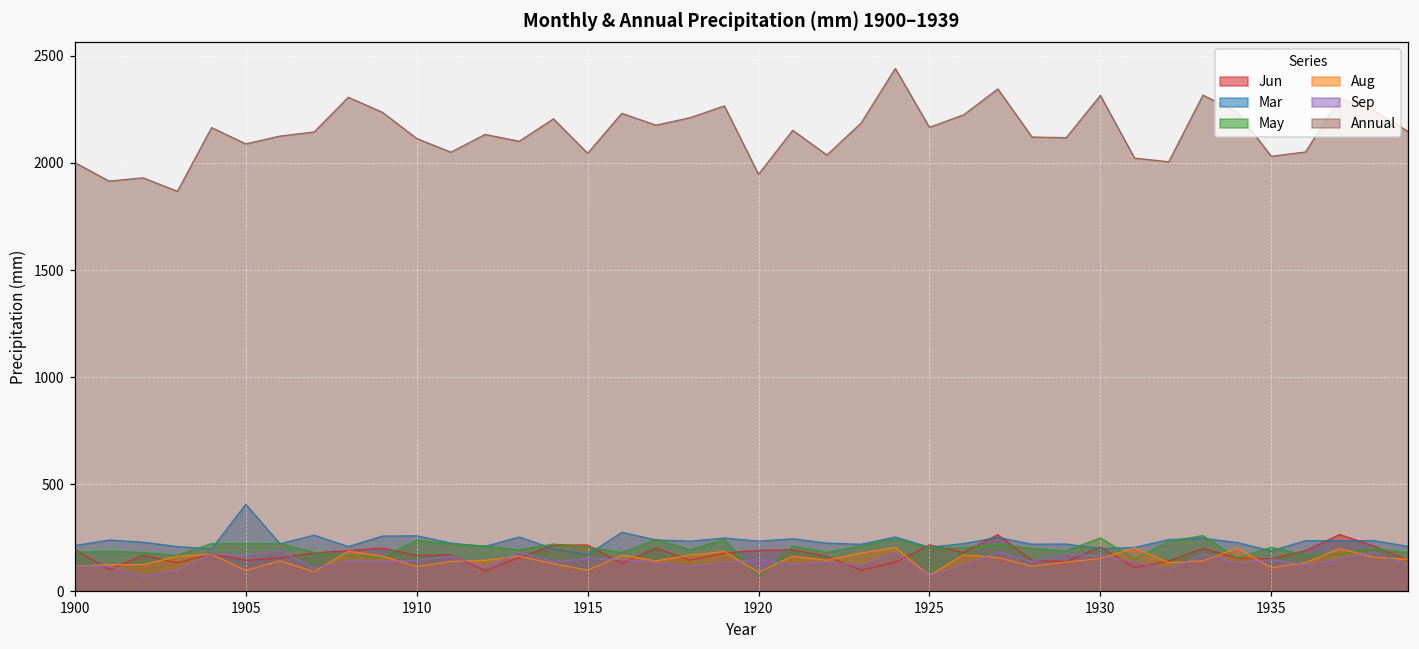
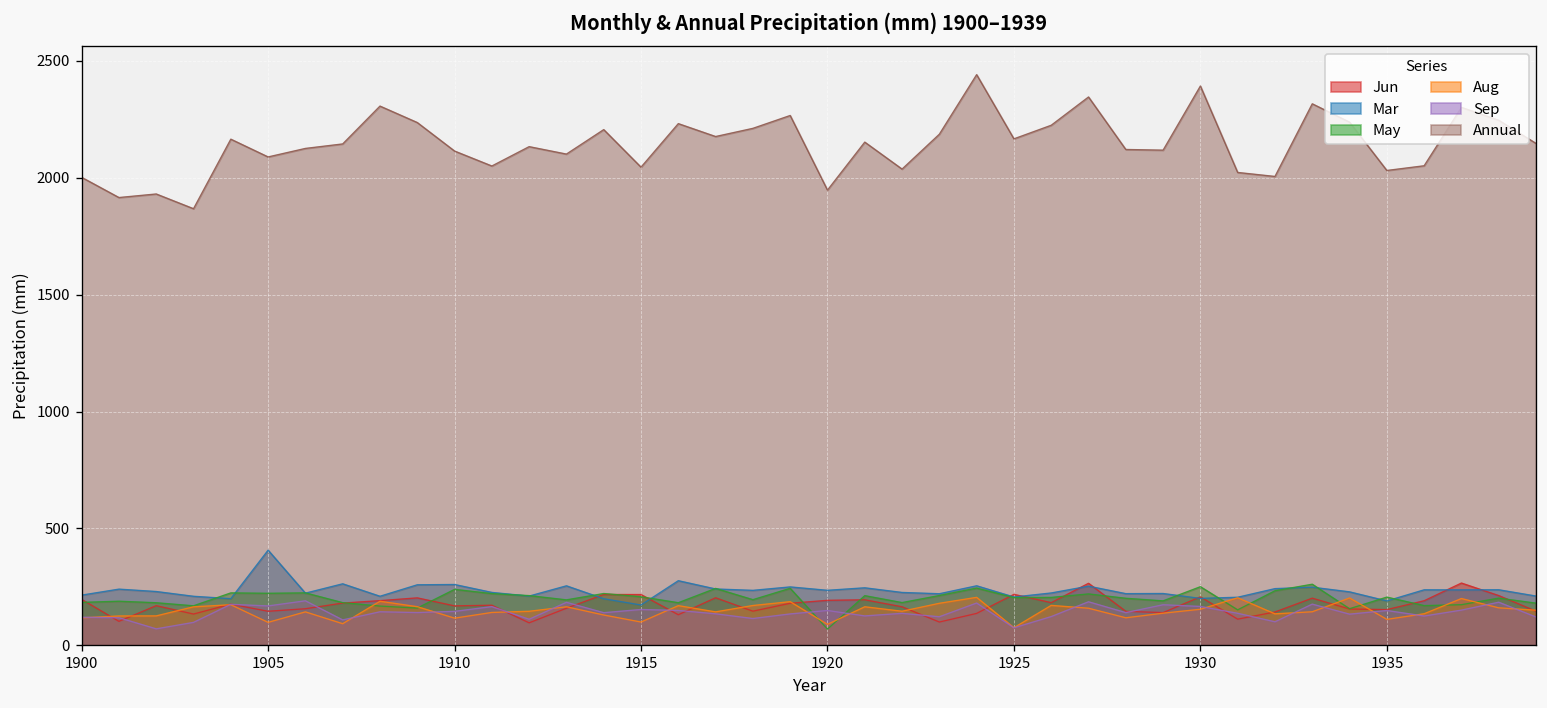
  {
    "Jun": {
      "1905": 150,
      "1910": 170,
      "1920": 190
    },
    "Mar": {
      "1900": 210,
      "1905": 410,
      "1910": 260,
      "1915": 170,
      "1920": 240,
      "1935": 190
    },
    "May": {
      "1905": 220,
      "1910": 240,
      "1920": 70,
      "1930": 250,
      "1935": 210
    },
    "Aug": {
      "1905": 100,
      "1910": 120,
      "1915": 100,
      "1920": 90,
      "1935": 110
    },
    "Sep": {
      "1905": 170,
      "1910": 150,
      "1915": 150,
      "1920": 150
    },
    "Annual": {
      "1900": 2000,
      "1905": 2090,
      "1910": 2110,
      "1915": 2050,
      "1920": 1950,
      "1925": 2170,
-     "1930": 2320,
+     "1930": 2390,
      "1935": 2030
    }
  }
